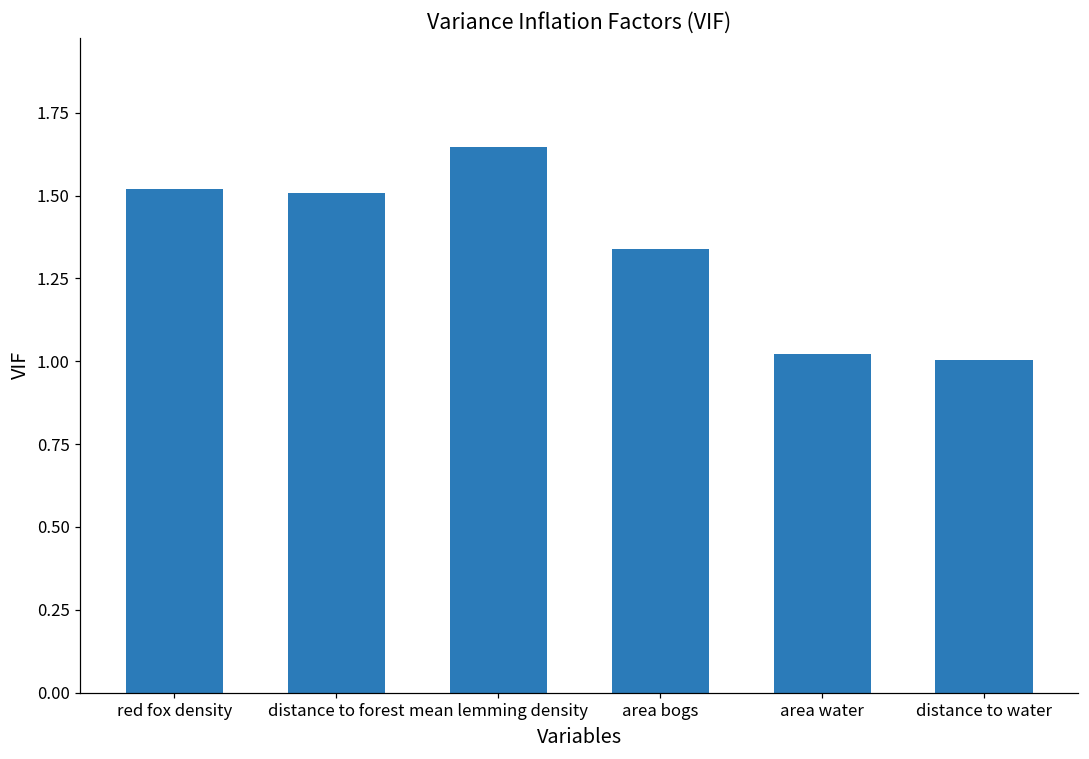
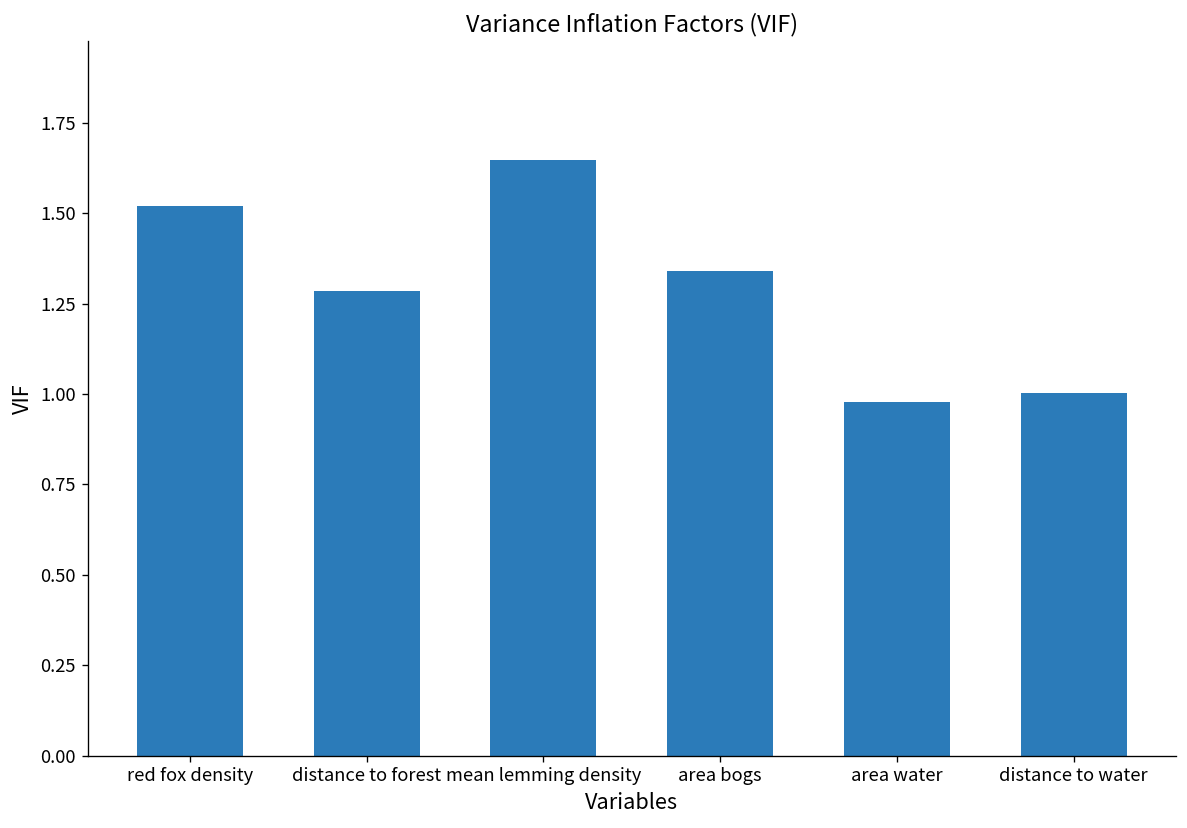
  {
    "red fox density": 1.52,
-   "distance to forest": 1.51,
+   "distance to forest": 1.28,
    "mean lemming density": 1.65,
    "area bogs": 1.34,
-   "area water": 1.02,
+   "area water": 0.98,
    "distance to water": 1.00
  }
